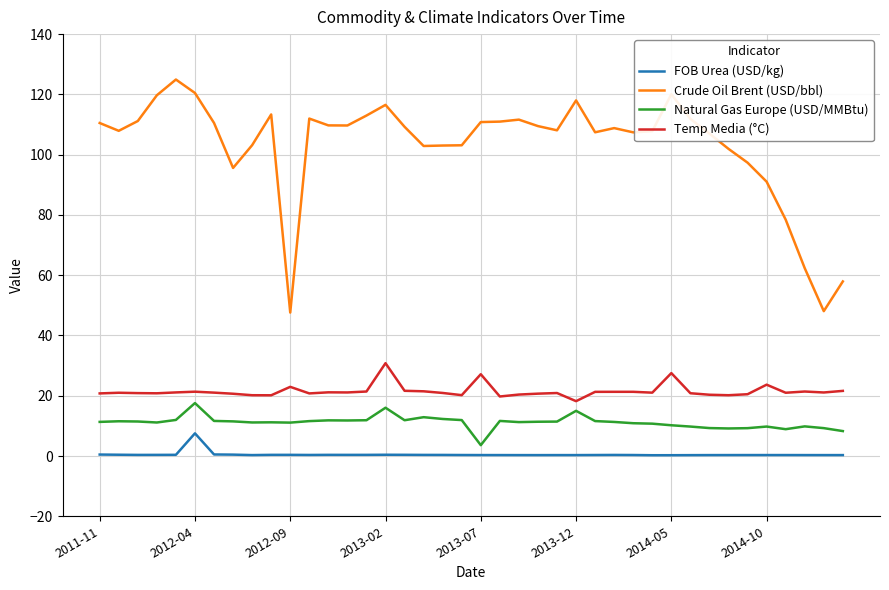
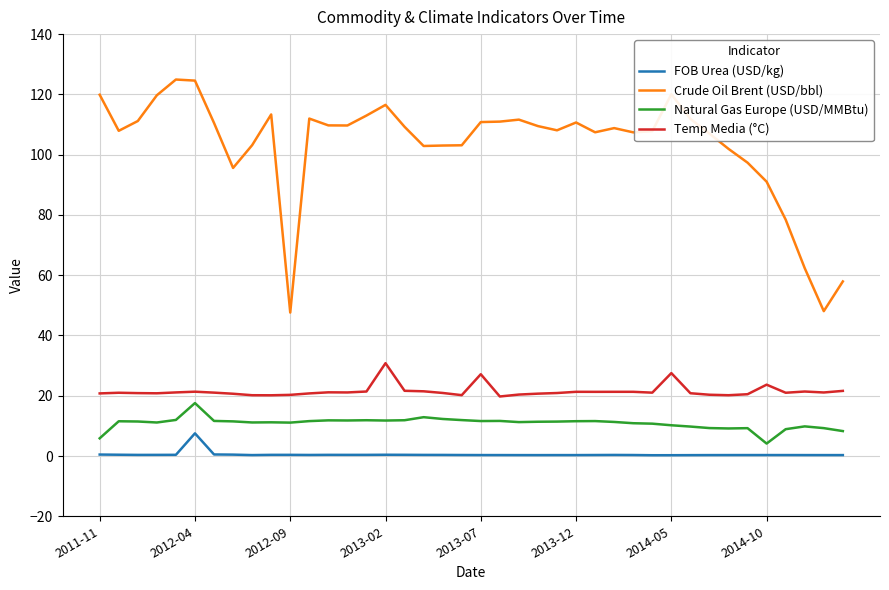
  {
    "FOB Urea (USD/kg)": {
      "2011-11": 0,
      "2012-04": 8,
      "2012-09": 0,
      "2013-02": 0,
      "2013-07": 0,
      "2013-12": 0,
      "2014-05": 0,
      "2014-10": 0
    },
    "Crude Oil Brent (USD/bbl)": {
-     "2011-11": 111,
-     "2012-04": 120,
+     "2011-11": 120,
+     "2012-04": 125,
      "2012-09": 48,
      "2013-02": 117,
      "2013-07": 111,
-     "2013-12": 118,
+     "2013-12": 111,
      "2014-10": 91
    },
    "Natural Gas Europe (USD/MMBtu)": {
-     "2011-11": 11,
+     "2011-11": 6,
      "2012-04": 18,
      "2012-09": 11,
-     "2013-02": 16,
-     "2013-07": 4,
-     "2013-12": 15,
+     "2013-02": 12,
+     "2013-07": 12,
+     "2013-12": 12,
      "2014-05": 10,
-     "2014-10": 10
+     "2014-10": 4
    },
    "Temp Media (°C)": {
      "2011-11": 21,
      "2012-04": 21,
-     "2012-09": 23,
+     "2012-09": 20,
      "2013-02": 31,
      "2013-07": 27,
-     "2013-12": 18,
+     "2013-12": 21,
      "2014-05": 28,
      "2014-10": 24
    }
  }
